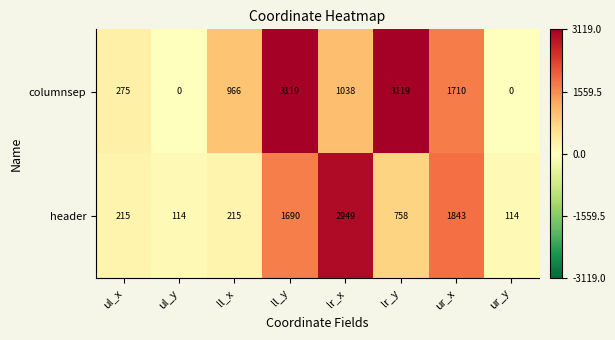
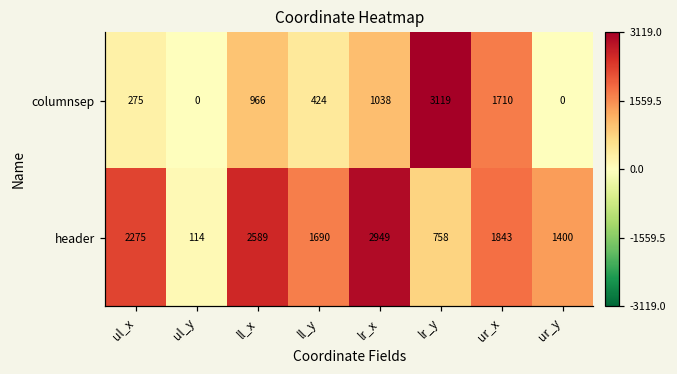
  {
    "columnsep": {
      "ul_x": 275,
      "ul_y": 0,
      "ll_x": 966,
-     "ll_y": 3119,
+     "ll_y": 424,
      "lr_x": 1038,
      "lr_y": 3119,
      "ur_x": 1710,
      "ur_y": 0
    },
    "header": {
-     "ul_x": 215,
+     "ul_x": 2275,
      "ul_y": 114,
-     "ll_x": 215,
+     "ll_x": 2589,
      "ll_y": 1690,
      "lr_x": 2949,
      "lr_y": 758,
      "ur_x": 1843,
-     "ur_y": 114
+     "ur_y": 1400
    }
  }
